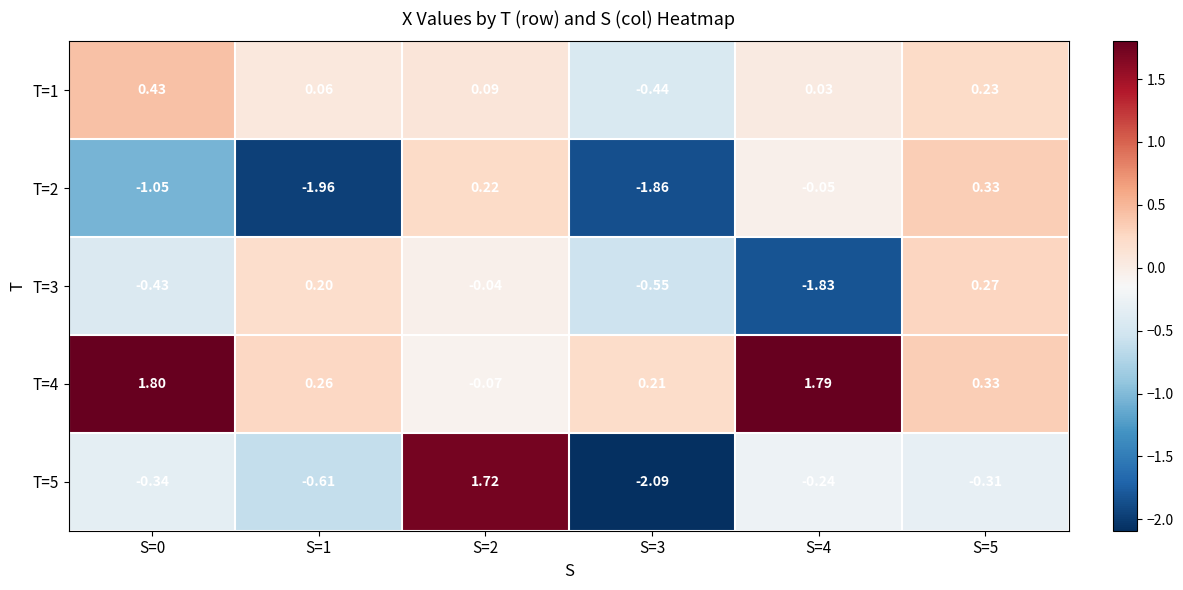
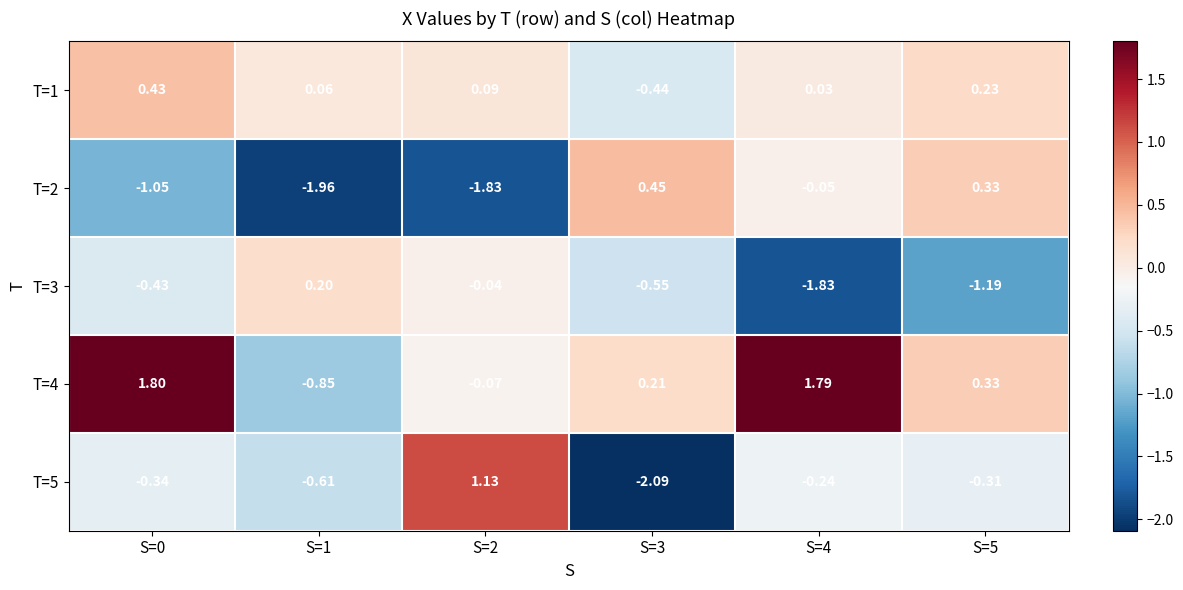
  {
    "T=1": {
      "S=0": 0.43,
      "S=5": 0.23
    },
    "T=2": {
      "S=0": -1.05,
      "S=1": -1.96,
-     "S=2": 0.22,
-     "S=3": -1.86,
+     "S=2": -1.83,
+     "S=3": 0.45,
      "S=5": 0.33
    },
    "T=3": {
      "S=1": 0.20,
      "S=3": -0.55,
      "S=4": -1.83,
-     "S=5": 0.27
+     "S=5": -1.19
    },
    "T=4": {
      "S=0": 1.80,
-     "S=1": 0.26,
+     "S=1": -0.85,
      "S=3": 0.21,
      "S=4": 1.79,
      "S=5": 0.33
    },
    "T=5": {
      "S=1": -0.61,
-     "S=2": 1.72,
+     "S=2": 1.13,
      "S=3": -2.09
    }
  }
